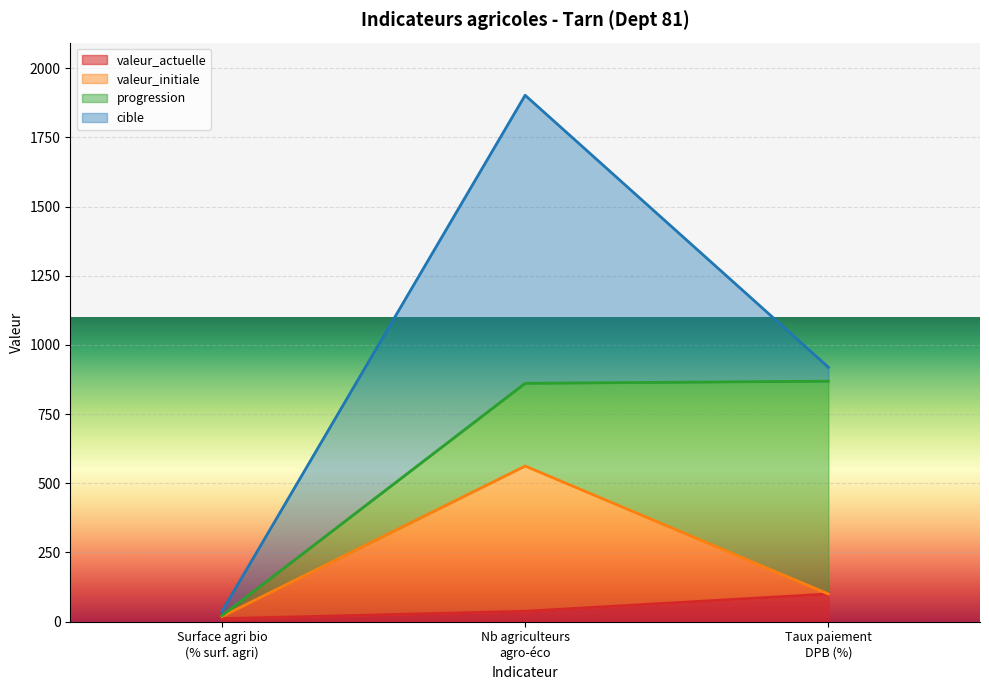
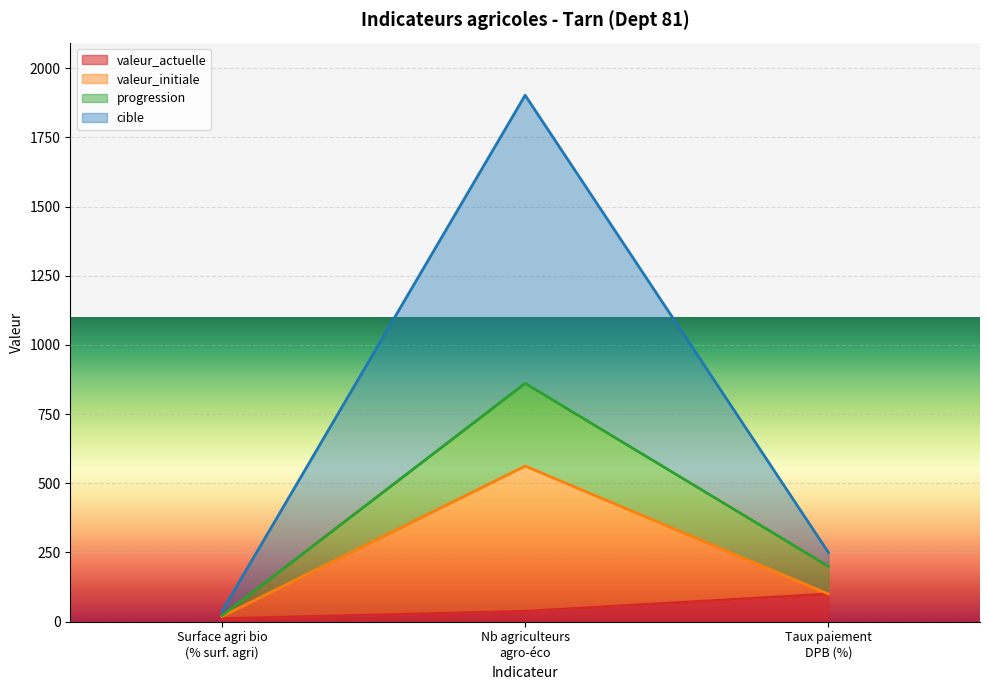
  {
    "valeur_actuelle": {
      "Nb agriculteurs agro-éco": 40
    },
    "valeur_initiale": {
      "Nb agriculteurs agro-éco": 530
    },
    "progression": {
      "Nb agriculteurs agro-éco": 300,
-     "Taux paiement DPB (%)": 770
+     "Taux paiement DPB (%)": 100
    },
    "cible": {
      "Surface agri bio (% surf. agri)": 10,
      "Nb agriculteurs agro-éco": 1040,
      "Taux paiement DPB (%)": 50
    }
  }
